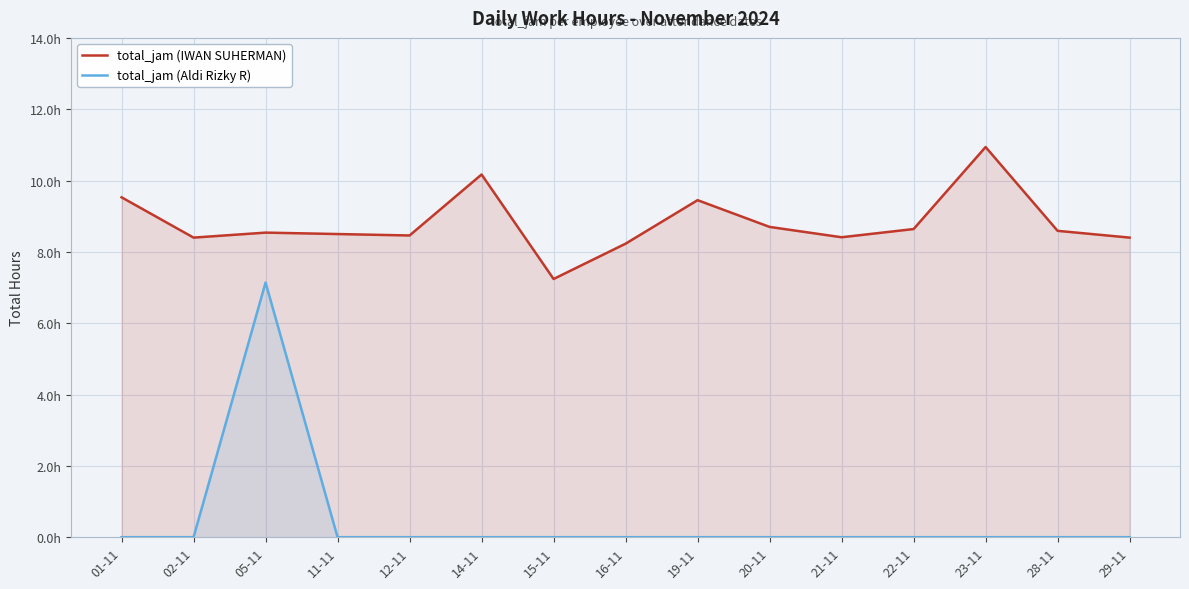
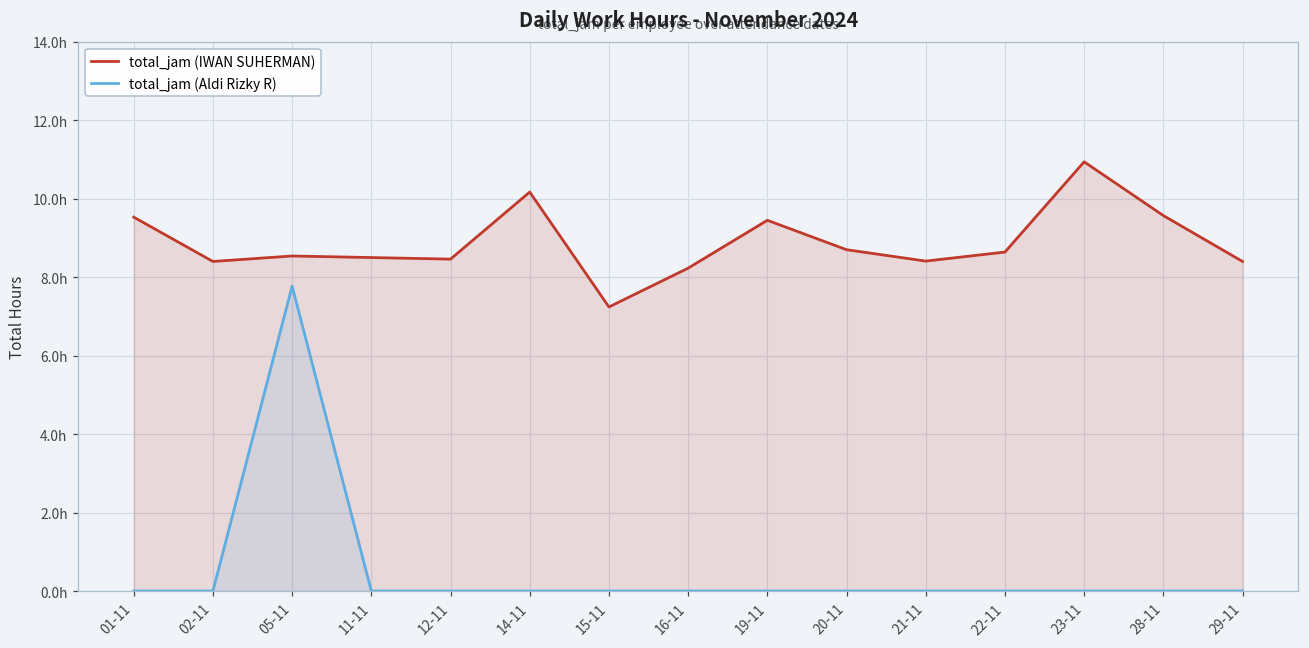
  {
    "total_jam (IWAN SUHERMAN)": {
      "01-11": "9.5h",
      "02-11": "8.4h",
      "05-11": "8.5h",
      "11-11": "8.5h",
      "12-11": "8.5h",
      "14-11": "10.2h",
      "15-11": "7.2h",
      "16-11": "8.2h",
      "19-11": "9.5h",
      "20-11": "8.7h",
      "21-11": "8.4h",
      "22-11": "8.6h",
      "23-11": "10.9h",
-     "28-11": "8.6h",
+     "28-11": "9.6h",
      "29-11": "8.4h"
    },
    "total_jam (Aldi Rizky R)": {
      "01-11": "0.0h",
      "02-11": "0.0h",
-     "05-11": "7.1h",
+     "05-11": "7.8h",
      "11-11": "0.0h",
      "12-11": "0.0h",
      "14-11": "0.0h",
      "15-11": "0.0h",
      "16-11": "0.0h",
      "19-11": "0.0h",
      "20-11": "0.0h",
      "21-11": "0.0h",
      "22-11": "0.0h",
      "23-11": "0.0h",
      "28-11": "0.0h",
      "29-11": "0.0h"
    }
  }
